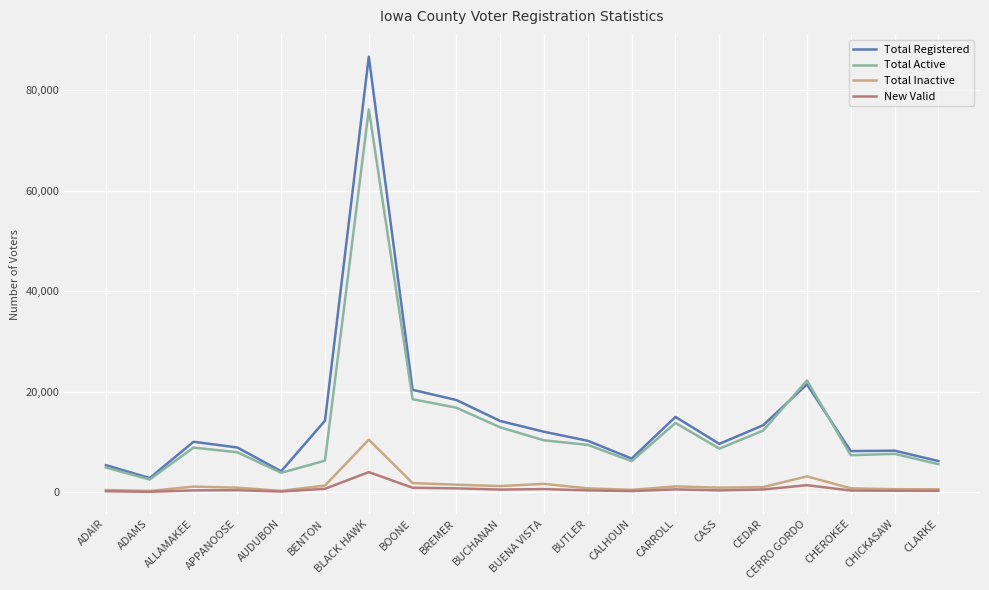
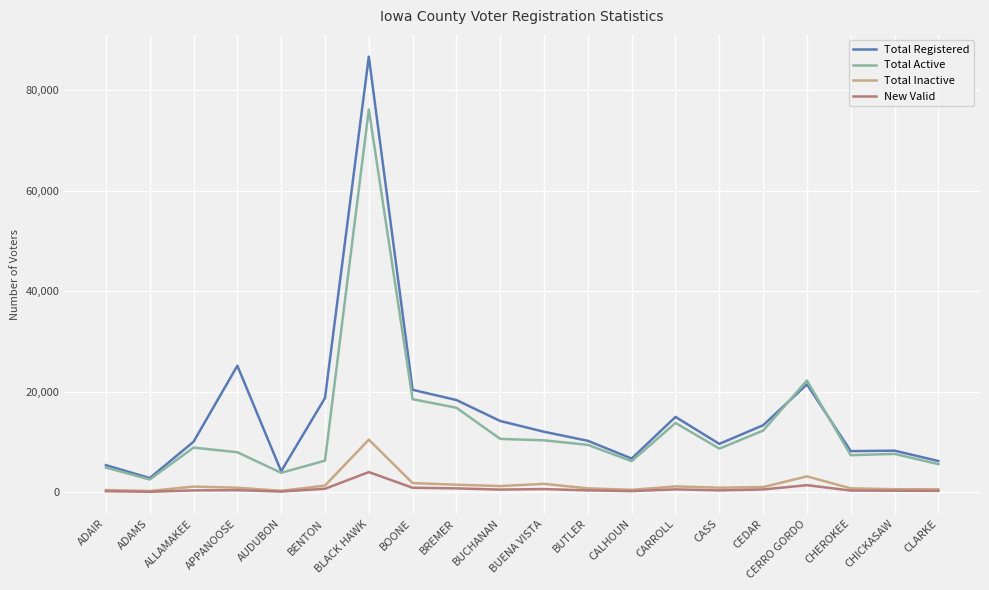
  {
    "Total Registered": {
      "ALLAMAKEE": "10,000",
-     "APPANOOSE": "9,000",
-     "BENTON": "14,000",
+     "APPANOOSE": "25,000",
+     "BENTON": "19,000",
      "BLACK HAWK": "87,000",
      "BOONE": "20,000",
      "BREMER": "18,000",
      "BUCHANAN": "14,000",
      "BUENA VISTA": "12,000",
      "BUTLER": "10,000",
      "CARROLL": "15,000",
      "CASS": "10,000",
      "CEDAR": "13,000",
      "CERRO GORDO": "21,000",
      "CHEROKEE": "8,000",
      "CHICKASAW": "8,000",
      "CLARKE": "6,000"
    },
    "Total Active": {
      "ALLAMAKEE": "9,000",
      "APPANOOSE": "8,000",
      "BENTON": "6,000",
      "BLACK HAWK": "76,000",
      "BOONE": "19,000",
      "BREMER": "17,000",
-     "BUCHANAN": "13,000",
+     "BUCHANAN": "11,000",
      "BUENA VISTA": "10,000",
      "BUTLER": "9,000",
      "CARROLL": "14,000",
      "CASS": "9,000",
      "CEDAR": "12,000",
      "CERRO GORDO": "22,000",
      "CHEROKEE": "7,000",
      "CHICKASAW": "8,000",
      "CLARKE": "6,000"
    }
  }
